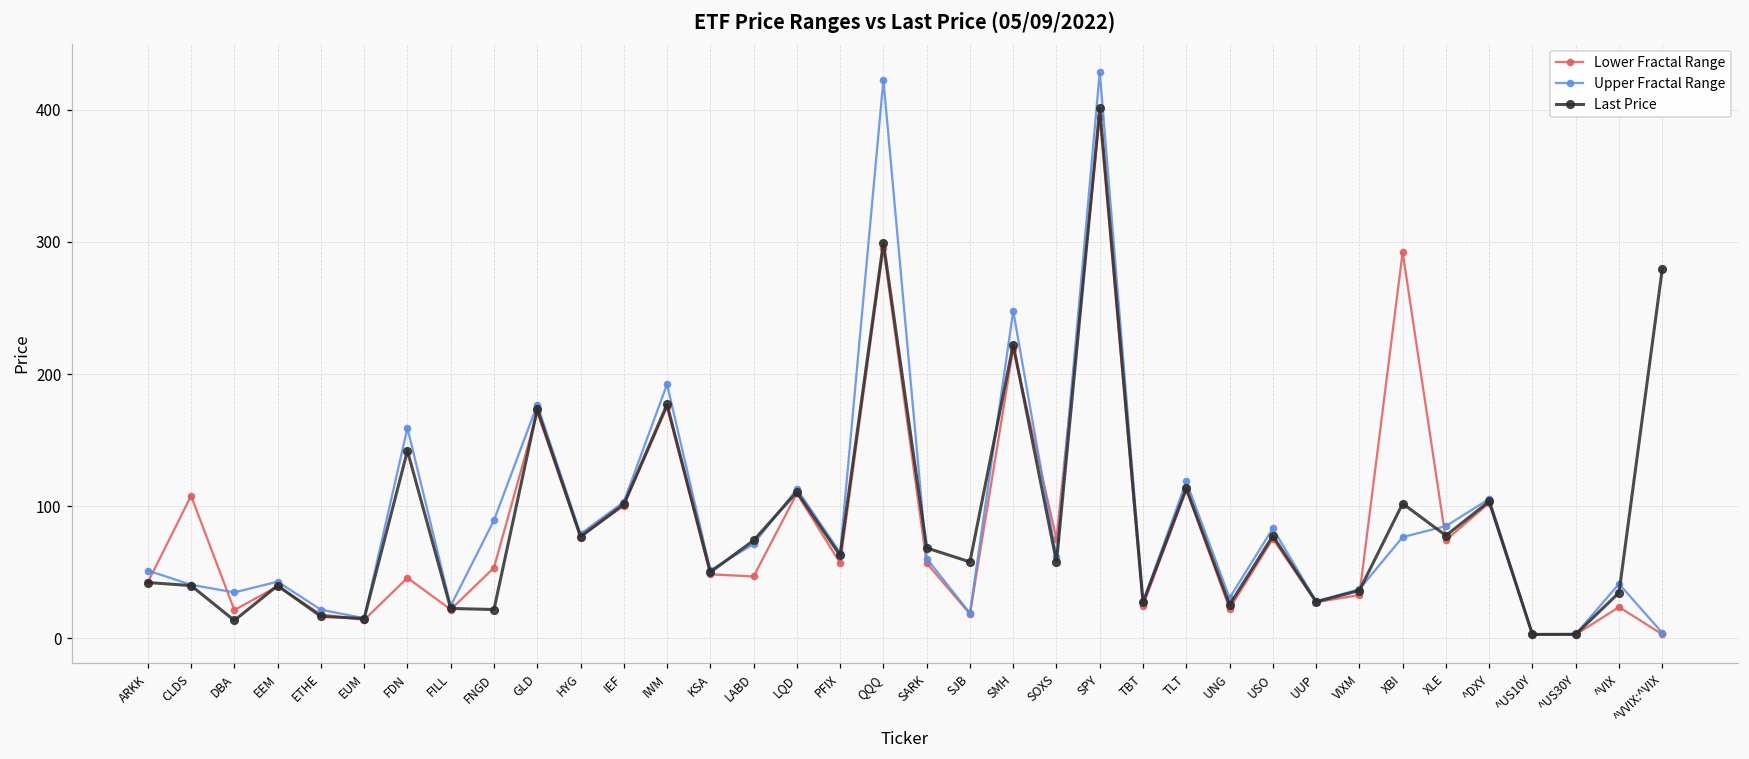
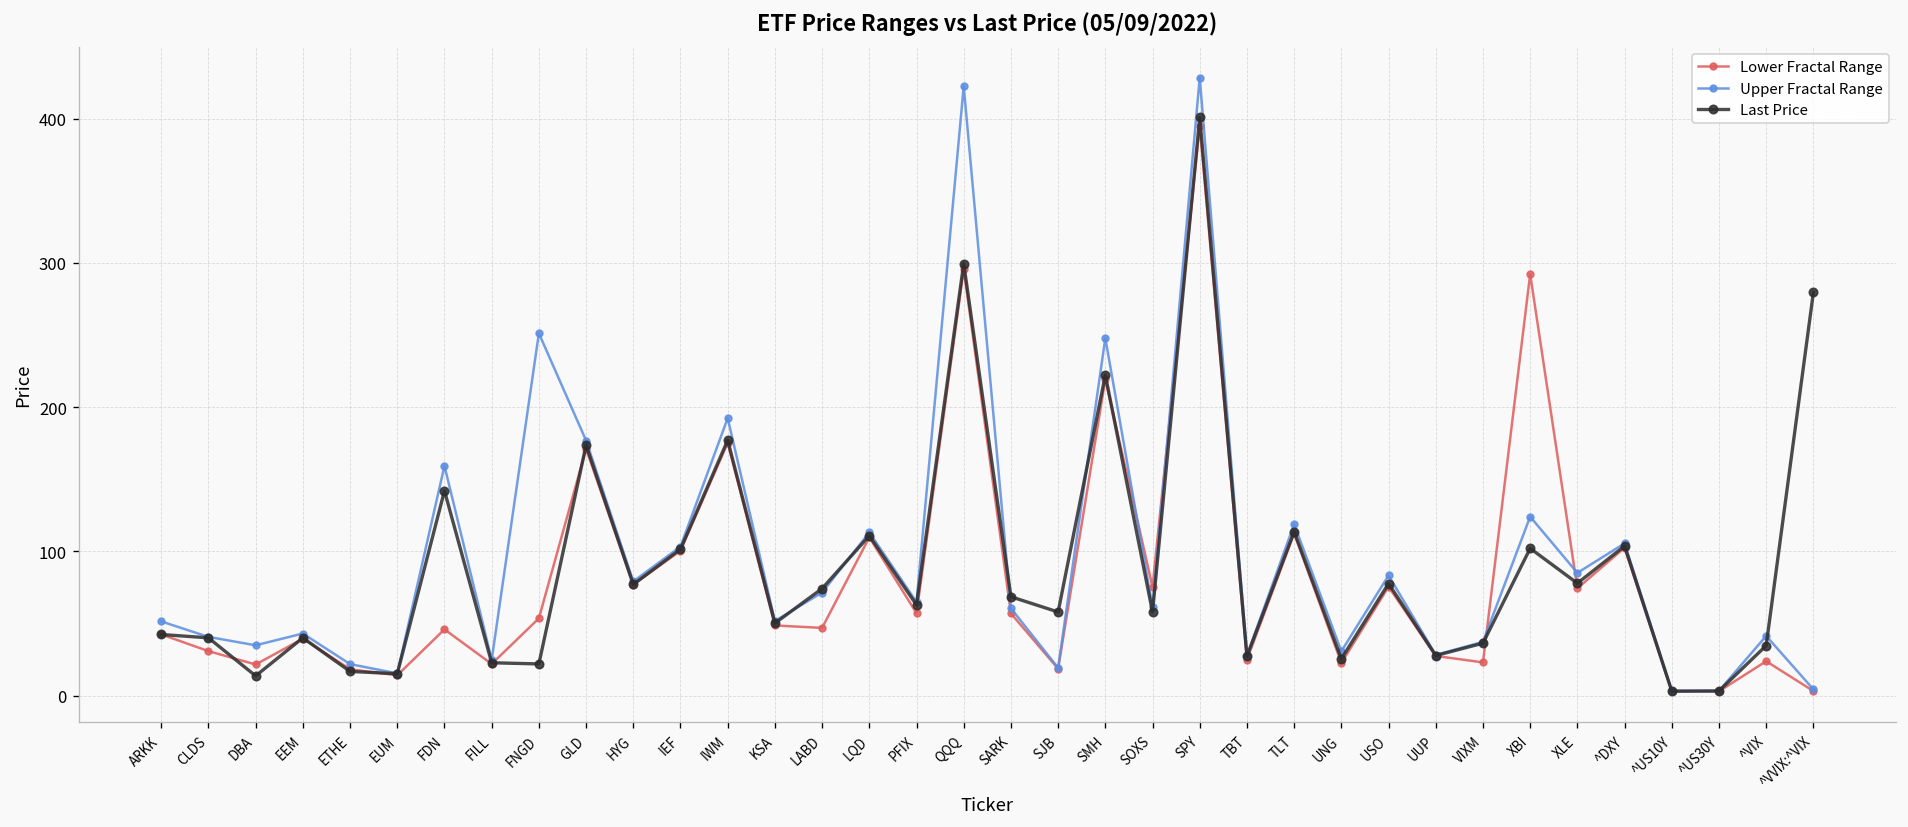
  {
    "Lower Fractal Range": {
-     "CLDS": 108,
+     "CLDS": 31,
      "DBA": 22,
      "FDN": 46,
      "FNGD": 53,
      "GLD": 171,
      "LABD": 47,
      "PFIX": 57,
      "QQQ": 296,
      "SARK": 57,
      "SMH": 219,
      "SOXS": 75,
      "SPY": 395,
      "TBT": 25,
      "UNG": 23,
      "USO": 75,
-     "VIXM": 33,
+     "VIXM": 23,
      "XBI": 292,
      "XLE": 74,
      "^VIX": 24
    },
    "Upper Fractal Range": {
      "ARKK": 51,
      "DBA": 35,
      "EEM": 43,
      "ETHE": 22,
      "FDN": 159,
-     "FNGD": 89,
+     "FNGD": 251,
      "GLD": 177,
      "IWM": 192,
      "LABD": 71,
      "LQD": 113,
      "QQQ": 422,
      "SARK": 60,
      "SMH": 248,
      "SOXS": 61,
      "SPY": 428,
      "TLT": 119,
      "UNG": 31,
      "USO": 83,
-     "XBI": 77,
+     "XBI": 124,
      "XLE": 85,
      "^VIX": 41
    },
    "Last Price": {
      "DBA": 14,
      "FDN": 142,
      "FNGD": 22,
      "GLD": 174,
      "LABD": 74,
      "QQQ": 299,
      "SARK": 68,
      "SJB": 58,
      "SMH": 222,
      "SOXS": 58,
      "SPY": 401,
      "UNG": 25,
      "USO": 78,
      "XBI": 102,
      "XLE": 78,
      "^VIX": 35,
      "^VVIX:^VIX": 280
    }
  }
